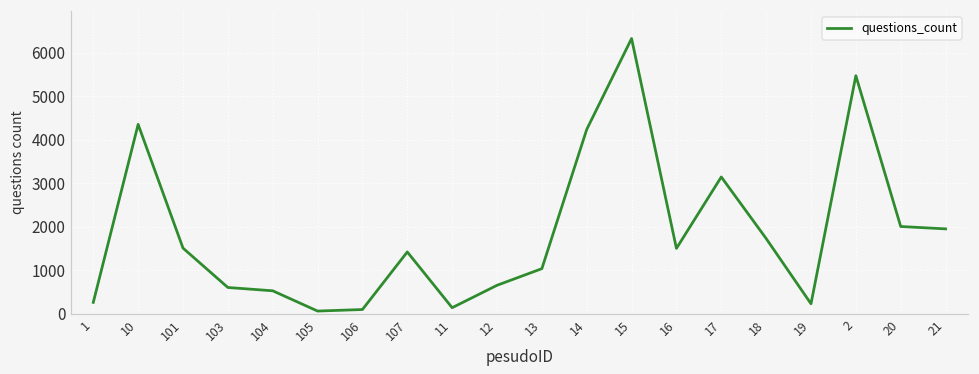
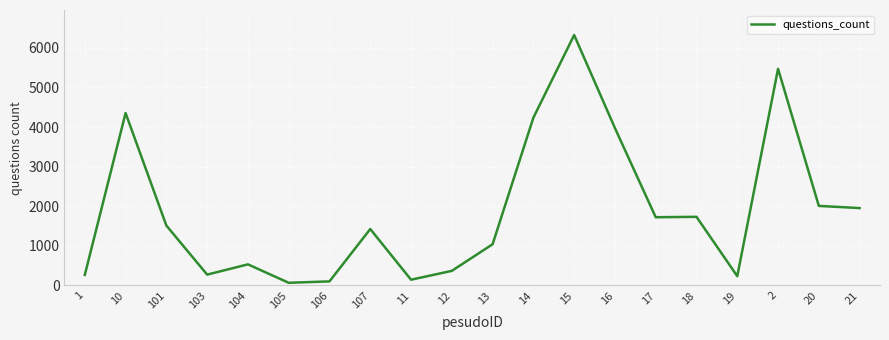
  {
    "1": 300,
    "10": 4400,
    "101": 1500,
-   "103": 600,
+   "103": 300,
    "104": 500,
    "105": 100,
    "106": 100,
    "107": 1400,
    "11": 100,
-   "12": 700,
+   "12": 400,
    "13": 1000,
    "14": 4200,
    "15": 6300,
-   "16": 1500,
-   "17": 3100,
+   "16": 4000,
+   "17": 1700,
    "18": 1700,
    "19": 200,
    "2": 5500,
    "20": 2000,
    "21": 2000
  }
